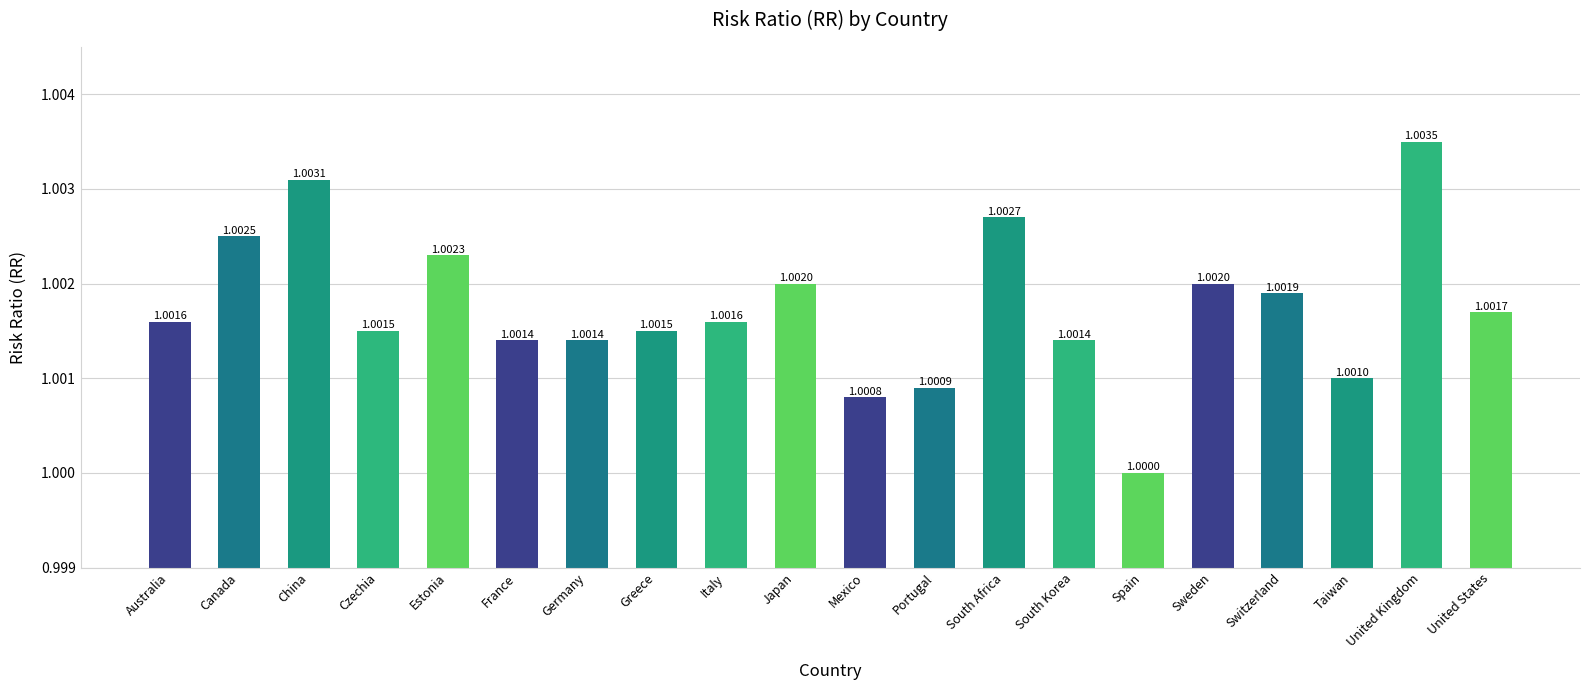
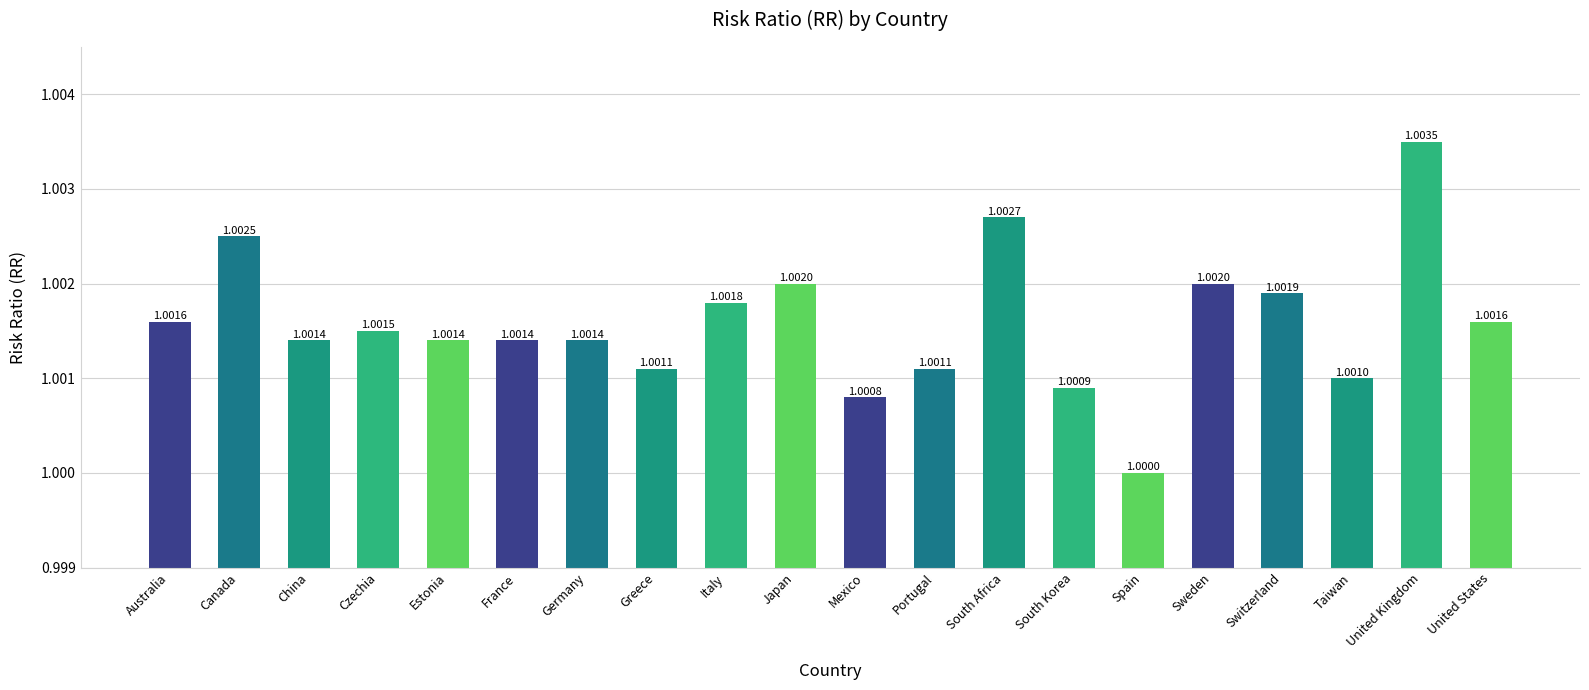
  {
    "Australia": 1.0016,
    "Canada": 1.0025,
-   "China": 1.0031,
+   "China": 1.0014,
    "Czechia": 1.0015,
-   "Estonia": 1.0023,
+   "Estonia": 1.0014,
    "France": 1.0014,
    "Germany": 1.0014,
-   "Greece": 1.0015,
-   "Italy": 1.0016,
+   "Greece": 1.0011,
+   "Italy": 1.0018,
    "Japan": 1.0020,
    "Mexico": 1.0008,
-   "Portugal": 1.0009,
+   "Portugal": 1.0011,
    "South Africa": 1.0027,
-   "South Korea": 1.0014,
+   "South Korea": 1.0009,
    "Spain": 1.0000,
    "Sweden": 1.0020,
    "Switzerland": 1.0019,
    "Taiwan": 1.0010,
    "United Kingdom": 1.0035,
-   "United States": 1.0017
+   "United States": 1.0016
  }
